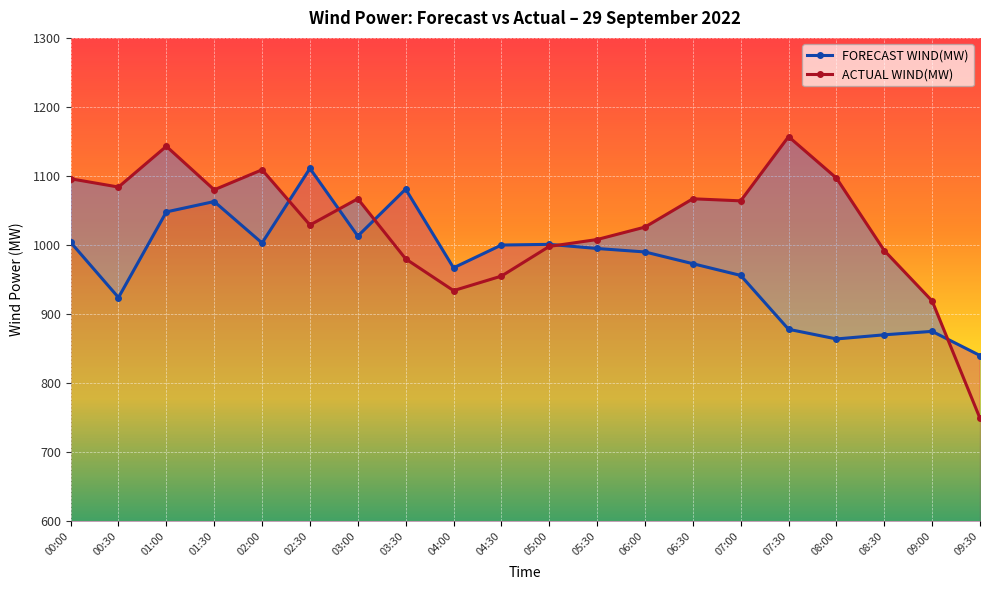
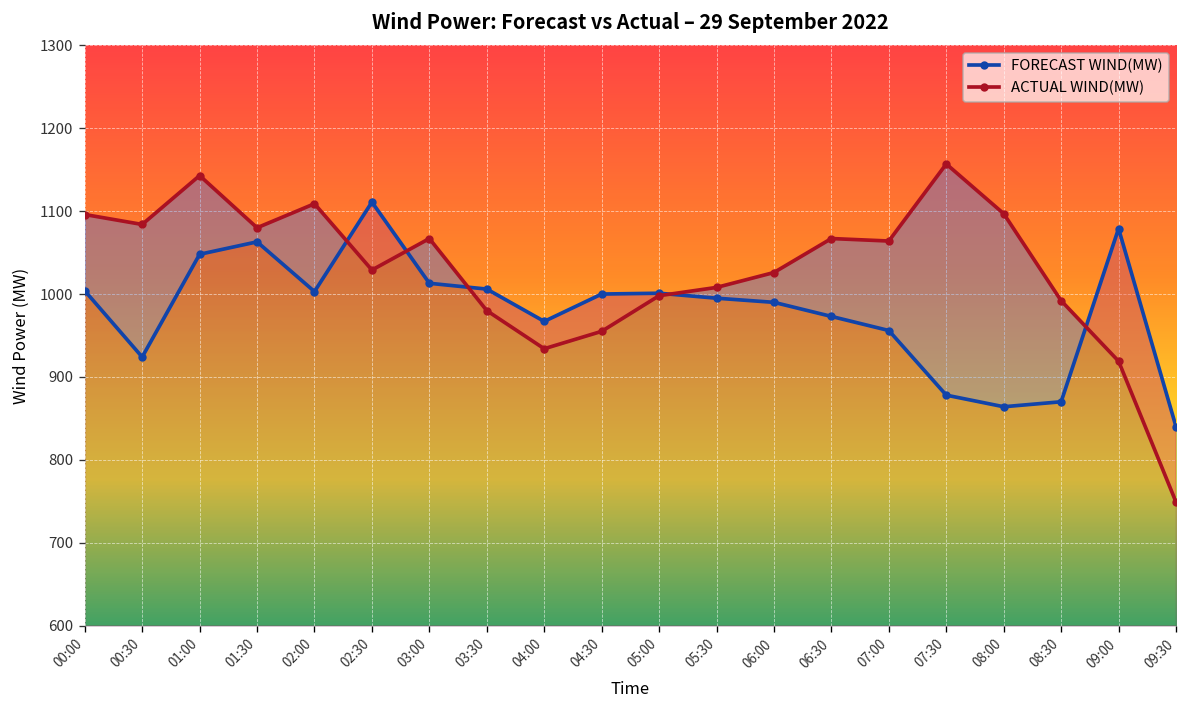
  {
    "FORECAST WIND(MW)": {
      "00:00": 1000,
      "00:30": 920,
      "01:00": 1050,
      "01:30": 1060,
      "02:00": 1000,
      "02:30": 1110,
      "03:00": 1010,
-     "03:30": 1080,
+     "03:30": 1010,
      "04:00": 970,
      "04:30": 1000,
      "05:30": 1000,
      "06:00": 990,
      "06:30": 970,
      "07:00": 960,
      "07:30": 880,
      "08:00": 860,
      "08:30": 870,
-     "09:00": 880,
+     "09:00": 1080,
      "09:30": 840
    },
    "ACTUAL WIND(MW)": {
      "00:00": 1100,
      "00:30": 1080,
      "01:00": 1140,
      "01:30": 1080,
      "02:00": 1110,
      "02:30": 1030,
      "03:00": 1070,
      "03:30": 980,
      "04:00": 930,
      "04:30": 960,
      "05:30": 1010,
      "06:00": 1030,
      "06:30": 1070,
      "07:00": 1060,
      "07:30": 1160,
      "08:00": 1100,
      "08:30": 990,
      "09:00": 920,
      "09:30": 750
    }
  }
